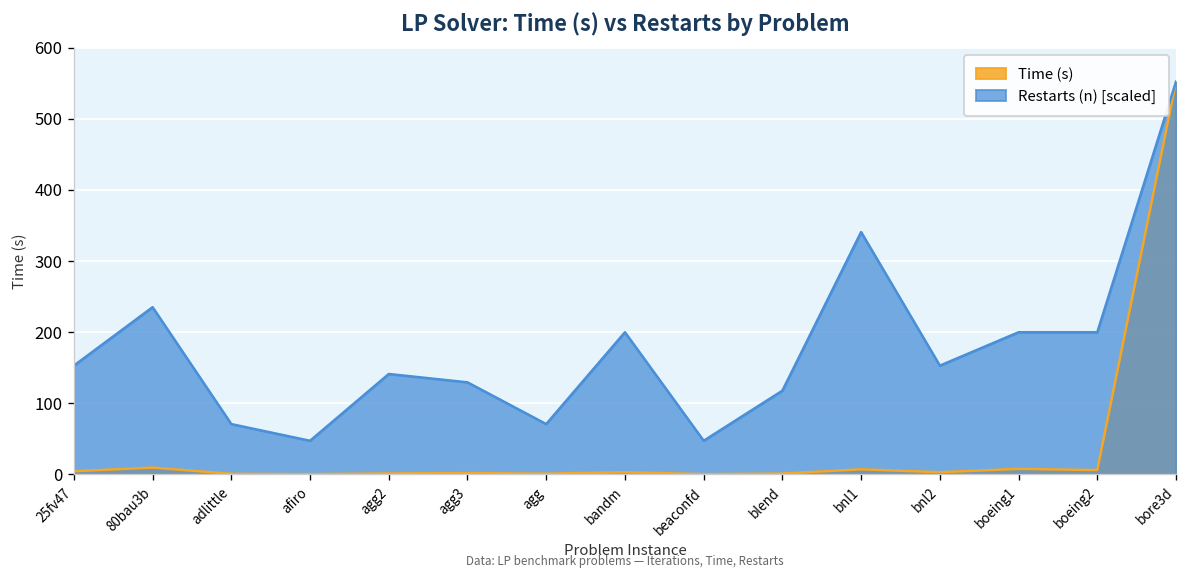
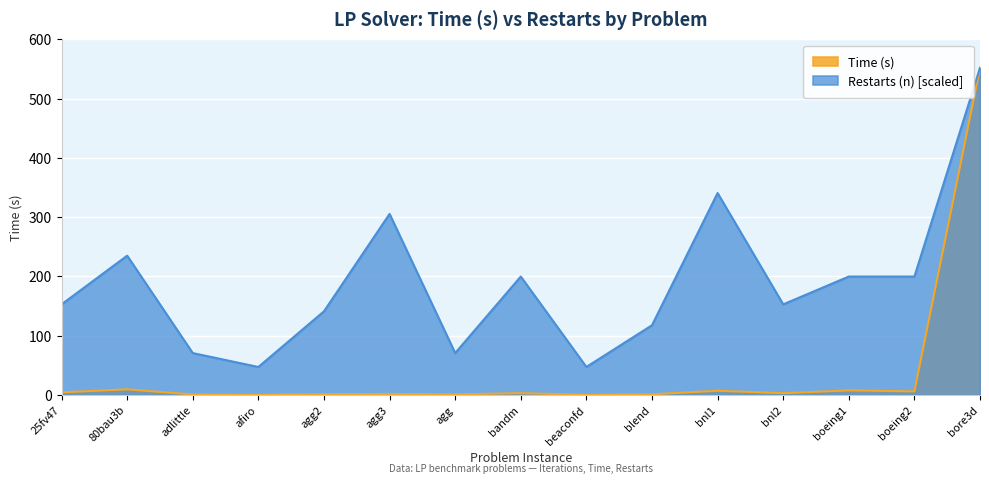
  {
    "Time (s)": {
      "25fv47": 0,
      "80bau3b": 10,
      "adlittle": 0,
      "afiro": 0,
      "agg2": 0,
      "agg3": 0,
      "agg": 0,
      "bandm": 0,
      "beaconfd": 0,
      "blend": 0,
      "bnl1": 10,
      "bnl2": 0,
      "boeing1": 10,
      "boeing2": 10
    },
    "Restarts (n) [scaled]": {
      "25fv47": 150,
      "80bau3b": 230,
      "adlittle": 70,
      "afiro": 50,
      "agg2": 140,
-     "agg3": 130,
+     "agg3": 310,
      "agg": 70,
      "bandm": 200,
      "beaconfd": 50,
      "blend": 120,
      "bnl1": 340,
      "bnl2": 150,
      "boeing1": 200,
      "boeing2": 200
    }
  }
